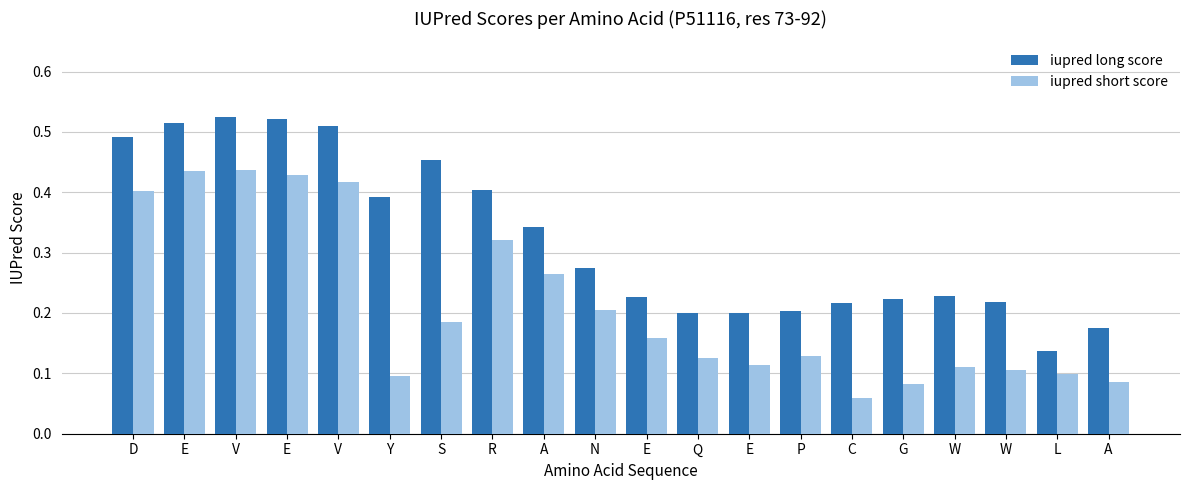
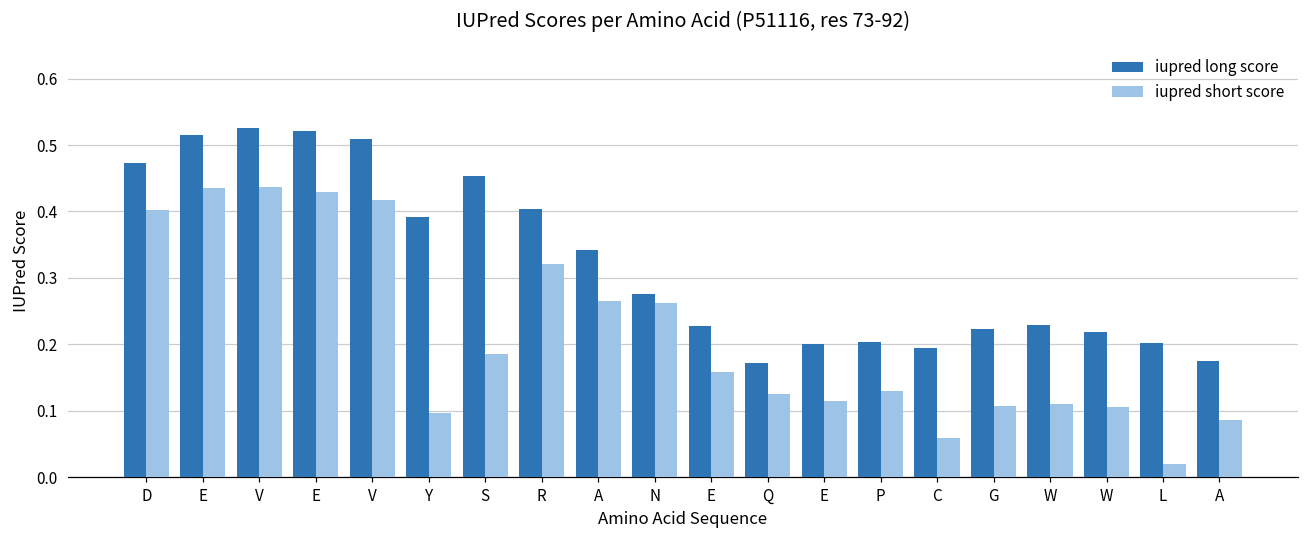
  {
    "iupred long score": {
-     "D": 0.49,
+     "D": 0.47,
      "Y": 0.39,
      "S": 0.45,
      "R": 0.40,
      "N": 0.28,
-     "Q": 0.20,
+     "Q": 0.17,
      "P": 0.20,
-     "C": 0.22,
+     "C": 0.19,
      "G": 0.22,
-     "L": 0.14
+     "L": 0.20
    },
    "iupred short score": {
      "D": 0.40,
      "Y": 0.10,
      "S": 0.19,
      "R": 0.32,
-     "N": 0.21,
+     "N": 0.26,
      "Q": 0.13,
      "P": 0.13,
      "C": 0.06,
-     "G": 0.08,
-     "L": 0.10
+     "G": 0.11,
+     "L": 0.02
    }
  }
